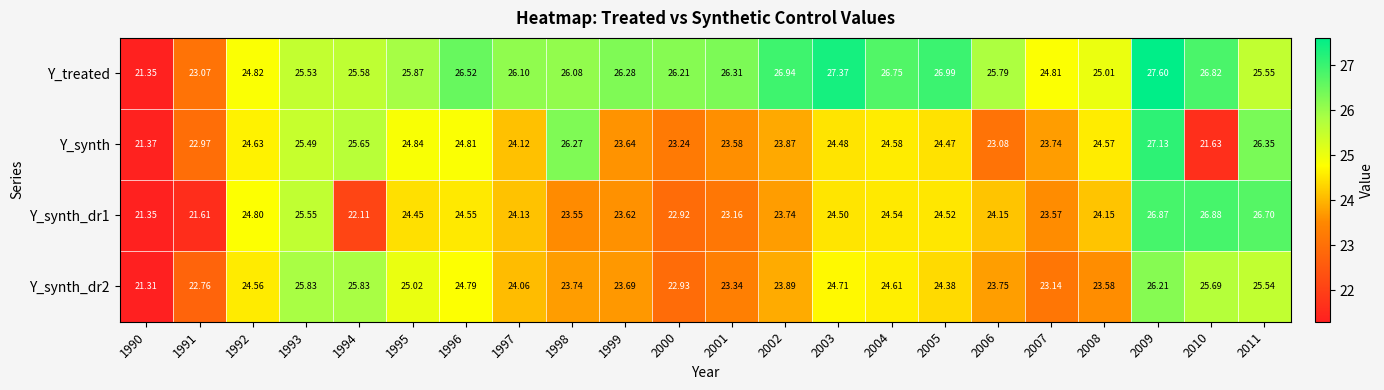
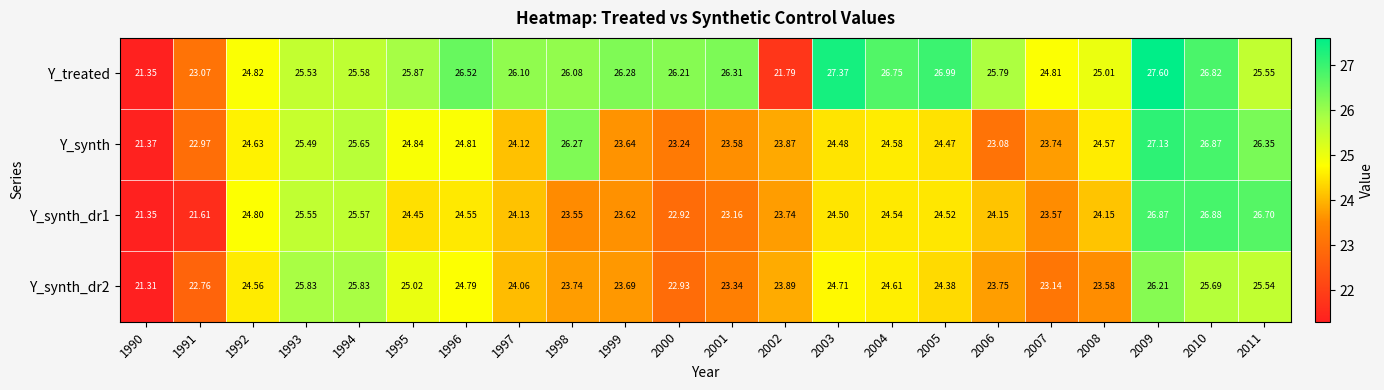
  {
    "Y_treated": {
      "1990": 21.35,
      "1991": 23.07,
      "1992": 24.82,
      "1993": 25.53,
      "1994": 25.58,
      "1995": 25.87,
      "1996": 26.52,
      "1997": 26.10,
      "1998": 26.08,
      "1999": 26.28,
      "2000": 26.21,
      "2001": 26.31,
-     "2002": 26.94,
+     "2002": 21.79,
      "2003": 27.37,
      "2004": 26.75,
      "2005": 26.99,
      "2006": 25.79,
      "2007": 24.81,
      "2008": 25.01,
      "2009": 27.60,
      "2010": 26.82,
      "2011": 25.55
    },
    "Y_synth": {
      "1990": 21.37,
      "1991": 22.97,
      "1992": 24.63,
      "1993": 25.49,
      "1994": 25.65,
      "1995": 24.84,
      "1996": 24.81,
      "1997": 24.12,
      "1998": 26.27,
      "1999": 23.64,
      "2000": 23.24,
      "2001": 23.58,
      "2002": 23.87,
      "2003": 24.48,
      "2004": 24.58,
      "2005": 24.47,
      "2006": 23.08,
      "2007": 23.74,
      "2008": 24.57,
      "2009": 27.13,
-     "2010": 21.63,
+     "2010": 26.87,
      "2011": 26.35
    },
    "Y_synth_dr1": {
      "1990": 21.35,
      "1991": 21.61,
      "1992": 24.80,
      "1993": 25.55,
-     "1994": 22.11,
+     "1994": 25.57,
      "1995": 24.45,
      "1996": 24.55,
      "1997": 24.13,
      "1998": 23.55,
      "1999": 23.62,
      "2000": 22.92,
      "2001": 23.16,
      "2002": 23.74,
      "2003": 24.50,
      "2004": 24.54,
      "2005": 24.52,
      "2006": 24.15,
      "2007": 23.57,
      "2008": 24.15,
      "2009": 26.87,
      "2010": 26.88,
      "2011": 26.70
    },
    "Y_synth_dr2": {
      "1990": 21.31,
      "1991": 22.76,
      "1992": 24.56,
      "1993": 25.83,
      "1994": 25.83,
      "1995": 25.02,
      "1996": 24.79,
      "1997": 24.06,
      "1998": 23.74,
      "1999": 23.69,
      "2000": 22.93,
      "2001": 23.34,
      "2002": 23.89,
      "2003": 24.71,
      "2004": 24.61,
      "2005": 24.38,
      "2006": 23.75,
      "2007": 23.14,
      "2008": 23.58,
      "2009": 26.21,
      "2010": 25.69,
      "2011": 25.54
    }
  }
